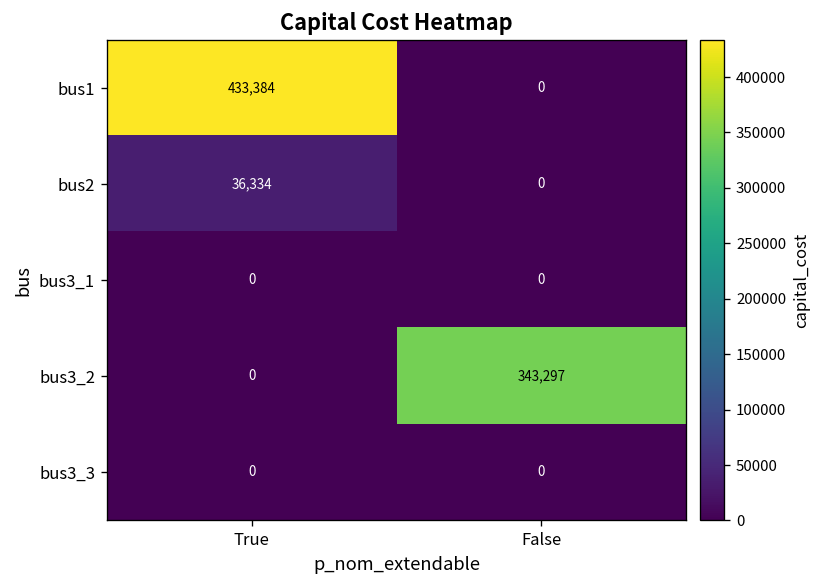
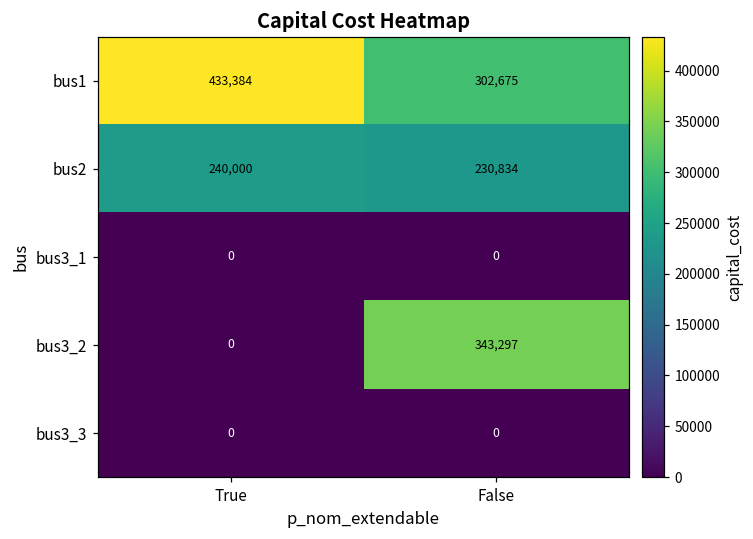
  {
    "bus1": {
      "True": "433,384",
-     "False": "0"
+     "False": "302,675"
    },
    "bus2": {
-     "True": "36,334",
-     "False": "0"
+     "True": "240,000",
+     "False": "230,834"
    },
    "bus3_1": {
      "True": "0",
      "False": "0"
    },
    "bus3_2": {
      "True": "0",
      "False": "343,297"
    },
    "bus3_3": {
      "True": "0",
      "False": "0"
    }
  }
